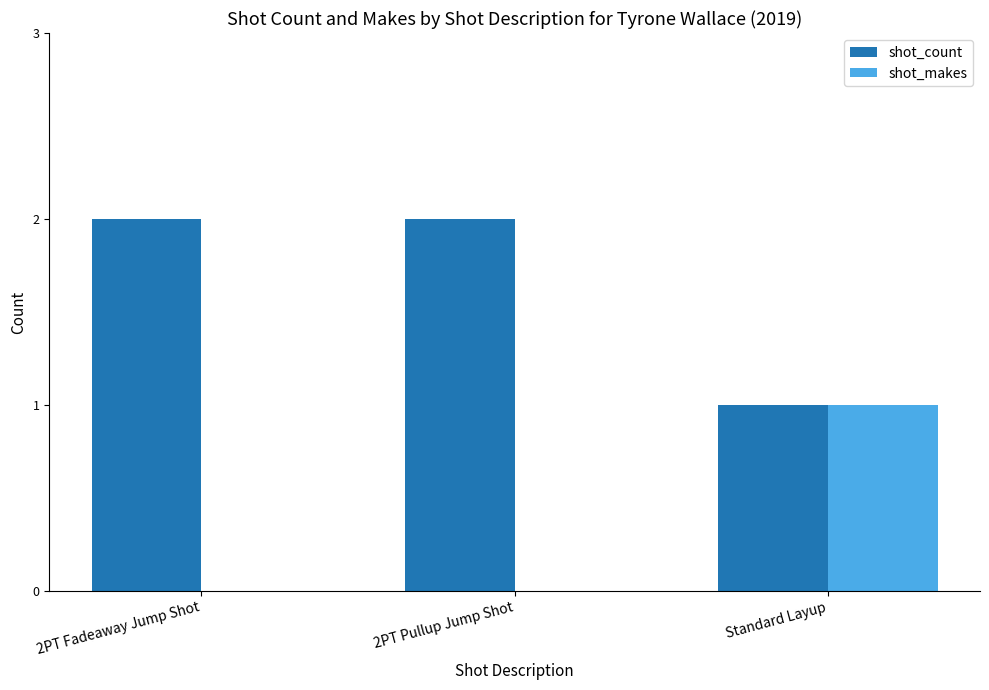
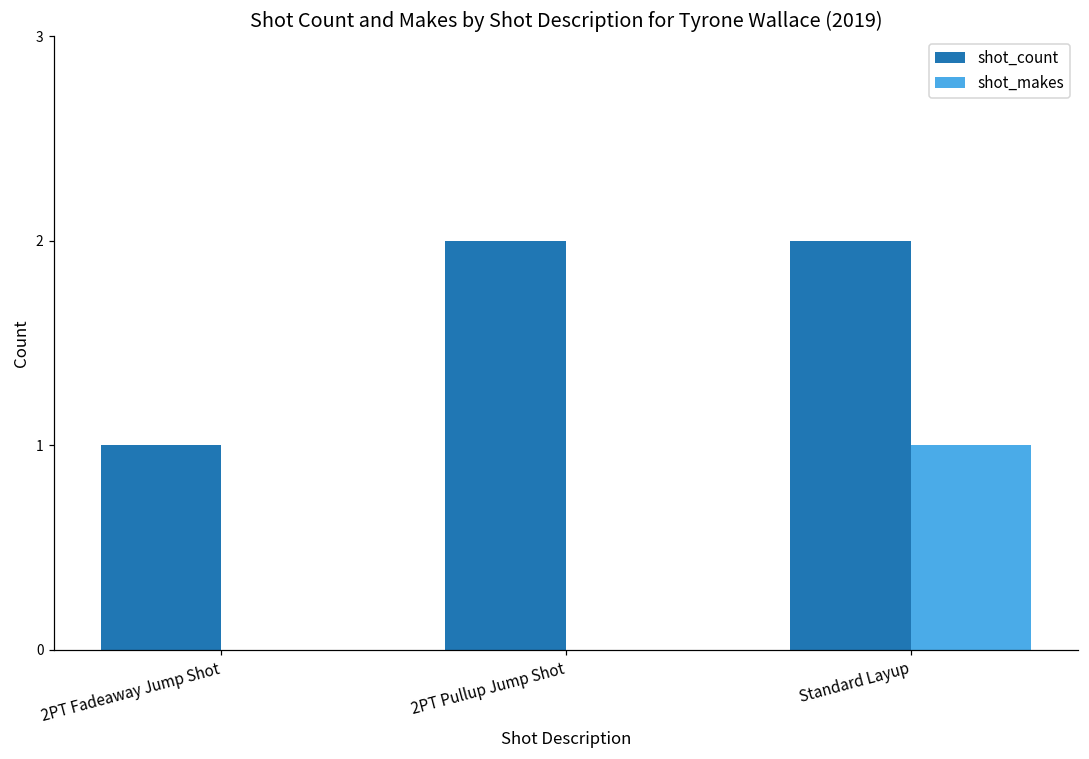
  {
    "shot_count": {
-     "2PT Fadeaway Jump Shot": 2,
+     "2PT Fadeaway Jump Shot": 1,
      "2PT Pullup Jump Shot": 2,
-     "Standard Layup": 1
+     "Standard Layup": 2
    },
    "shot_makes": {
      "2PT Fadeaway Jump Shot": 0,
      "2PT Pullup Jump Shot": 0,
      "Standard Layup": 1
    }
  }
